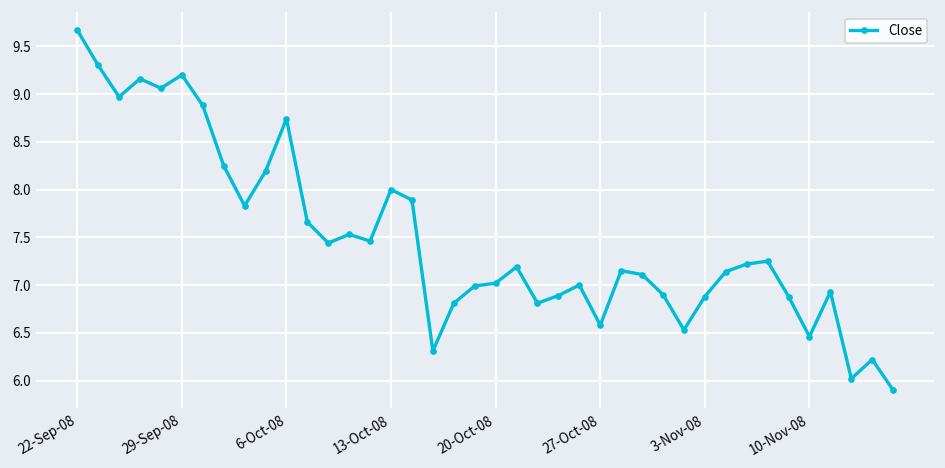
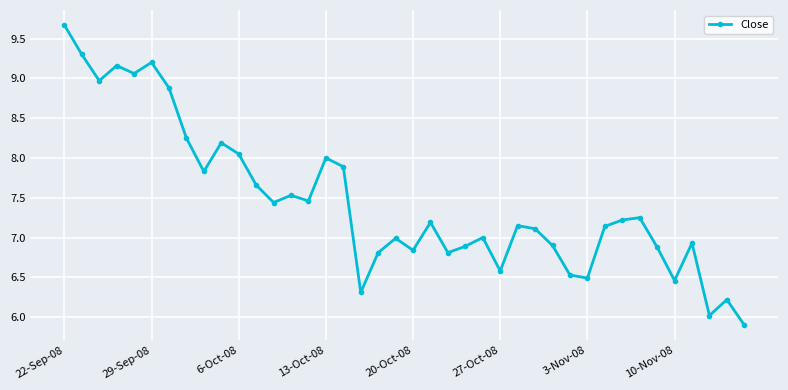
  {
    "22-Sep-08": 9.7,
    "29-Sep-08": 9.2,
-   "6-Oct-08": 8.7,
+   "6-Oct-08": 8.1,
    "13-Oct-08": 8.0,
-   "20-Oct-08": 7.0,
+   "20-Oct-08": 6.8,
    "27-Oct-08": 6.6,
-   "3-Nov-08": 6.9,
+   "3-Nov-08": 6.5,
    "10-Nov-08": 6.5
  }
